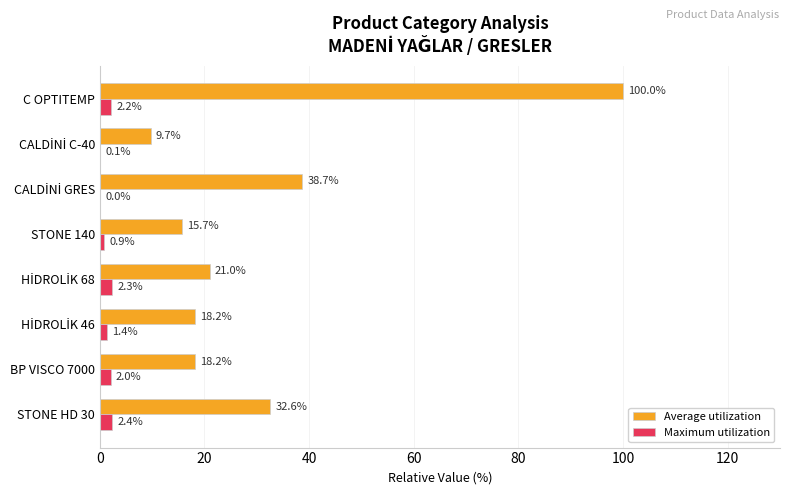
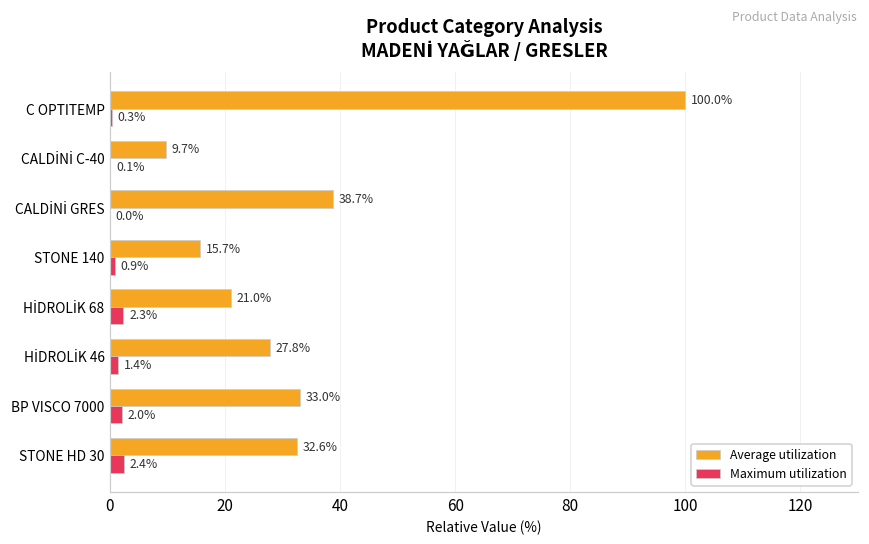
  {
    "Average utilization": {
      "C OPTITEMP": "100.0%",
      "CALDİNİ C-40": "9.7%",
      "CALDİNİ GRES": "38.7%",
      "STONE 140": "15.7%",
      "HİDROLİK 68": "21.0%",
-     "HİDROLİK 46": "18.2%",
-     "BP VISCO 7000": "18.2%",
+     "HİDROLİK 46": "27.8%",
+     "BP VISCO 7000": "33.0%",
      "STONE HD 30": "32.6%"
    },
    "Maximum utilization": {
-     "C OPTITEMP": "2.2%",
+     "C OPTITEMP": "0.3%",
      "CALDİNİ C-40": "0.1%",
      "CALDİNİ GRES": "0.0%",
      "STONE 140": "0.9%",
      "HİDROLİK 68": "2.3%",
      "HİDROLİK 46": "1.4%",
      "BP VISCO 7000": "2.0%",
      "STONE HD 30": "2.4%"
    }
  }
